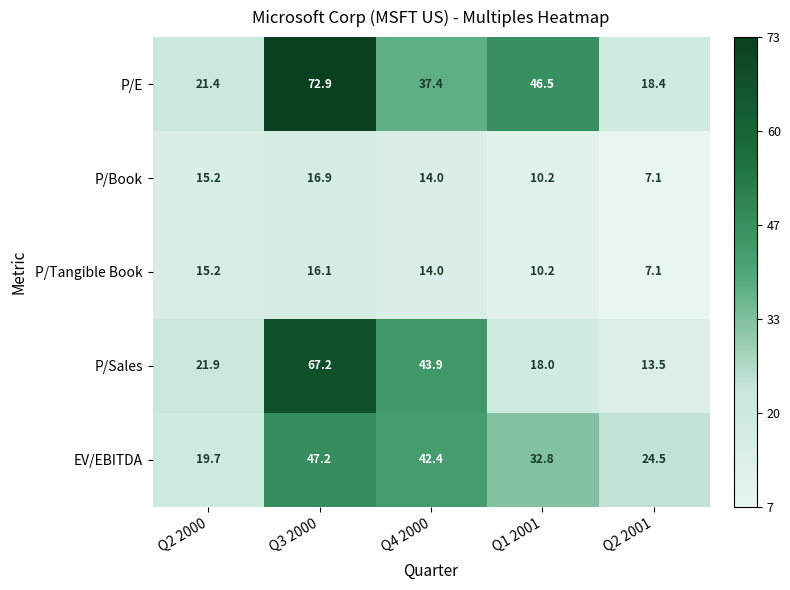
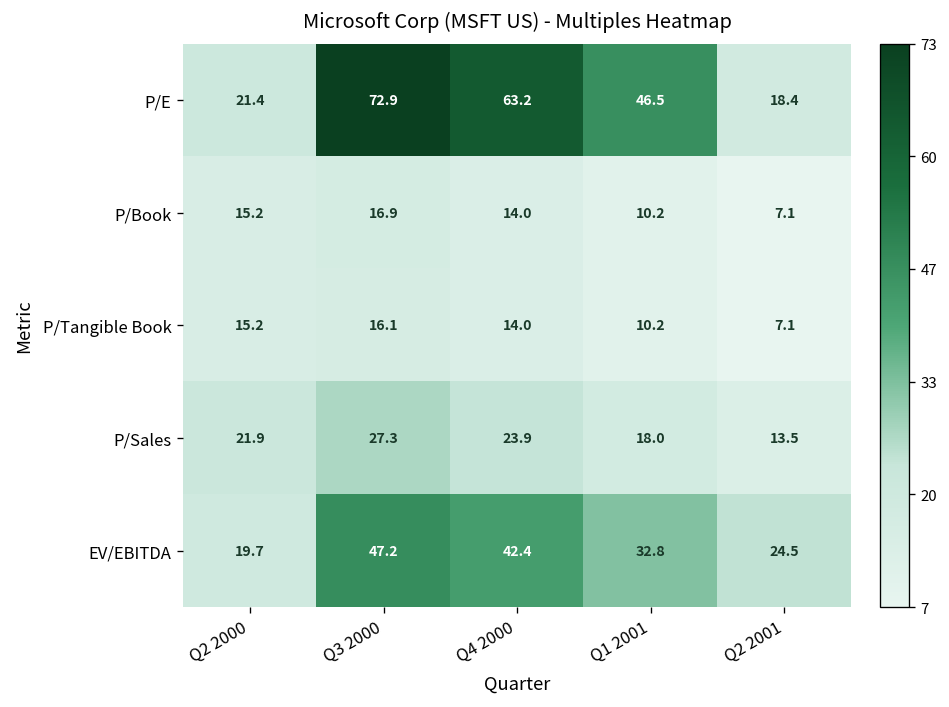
  {
    "P/E": {
      "Q2 2000": 21.4,
      "Q3 2000": 72.9,
-     "Q4 2000": 37.4,
+     "Q4 2000": 63.2,
      "Q1 2001": 46.5,
      "Q2 2001": 18.4
    },
    "P/Book": {
      "Q2 2000": 15.2,
      "Q3 2000": 16.9,
      "Q4 2000": 14.0,
      "Q1 2001": 10.2,
      "Q2 2001": 7.1
    },
    "P/Tangible Book": {
      "Q2 2000": 15.2,
      "Q3 2000": 16.1,
      "Q4 2000": 14.0,
      "Q1 2001": 10.2,
      "Q2 2001": 7.1
    },
    "P/Sales": {
      "Q2 2000": 21.9,
-     "Q3 2000": 67.2,
-     "Q4 2000": 43.9,
+     "Q3 2000": 27.3,
+     "Q4 2000": 23.9,
      "Q1 2001": 18.0,
      "Q2 2001": 13.5
    },
    "EV/EBITDA": {
      "Q2 2000": 19.7,
      "Q3 2000": 47.2,
      "Q4 2000": 42.4,
      "Q1 2001": 32.8,
      "Q2 2001": 24.5
    }
  }
